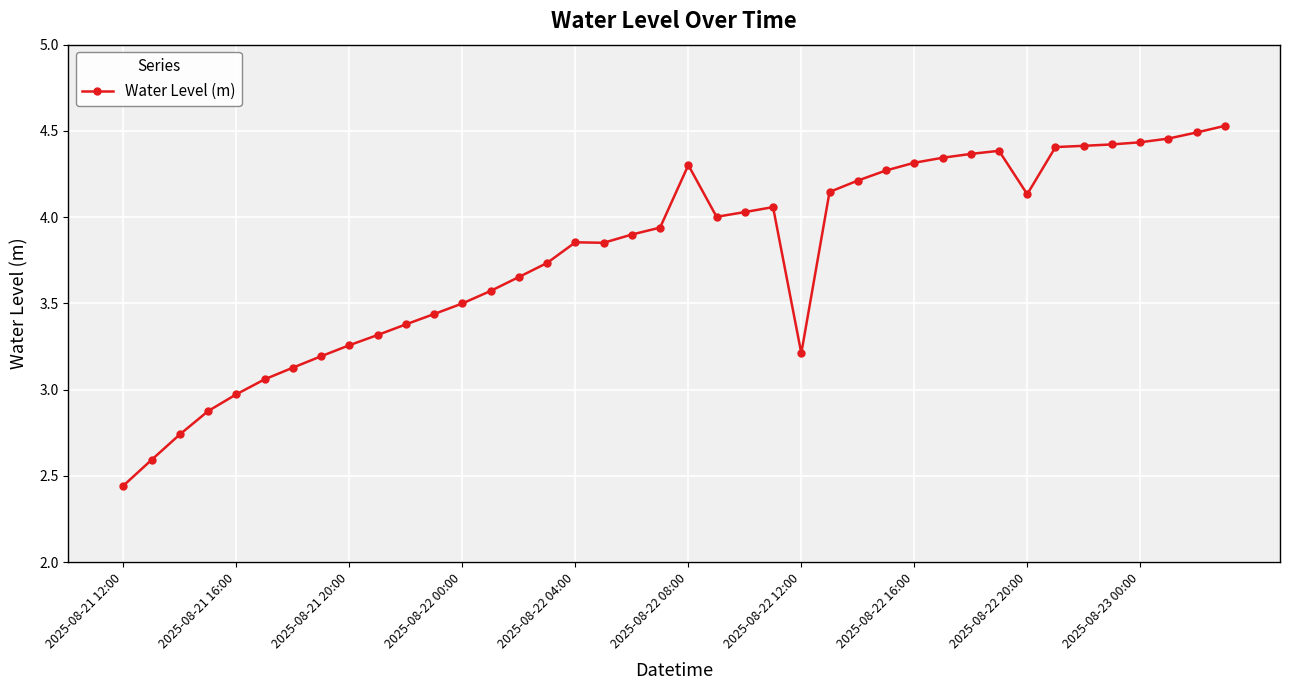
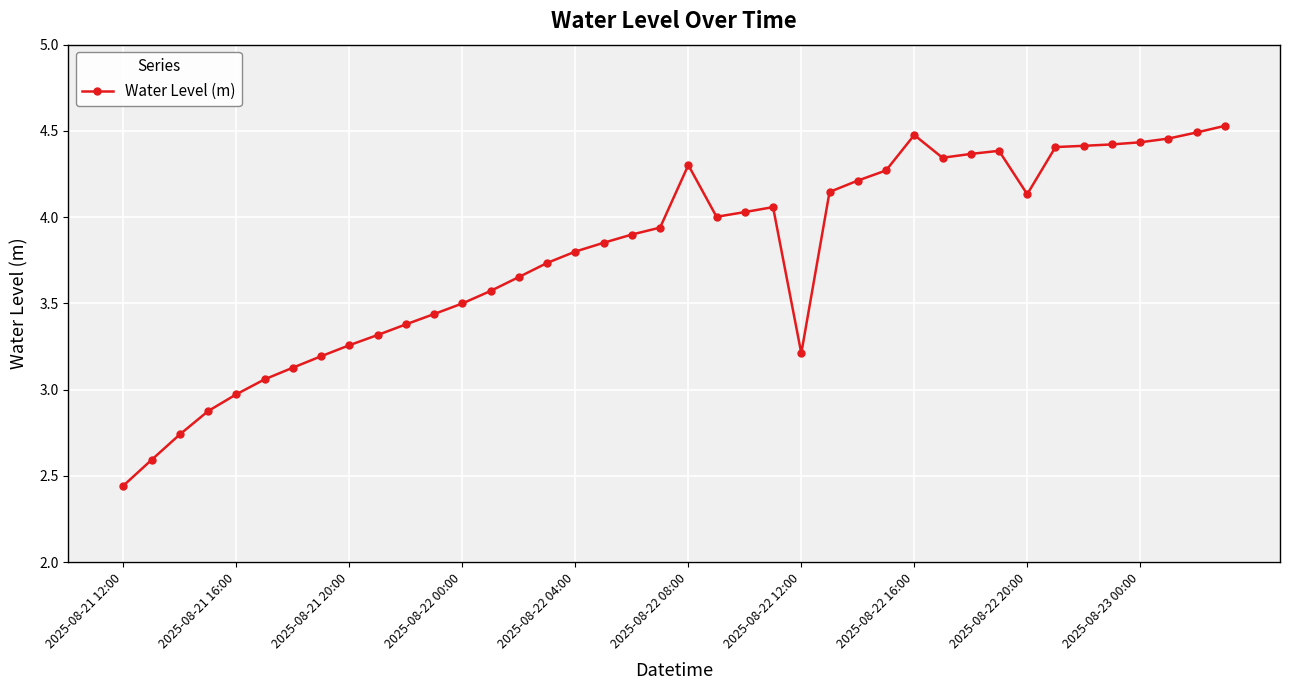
  {
    "2025-08-21 12:00": 2.44,
    "2025-08-21 16:00": 2.97,
    "2025-08-21 20:00": 3.26,
    "2025-08-22 00:00": 3.50,
-   "2025-08-22 04:00": 3.85,
+   "2025-08-22 04:00": 3.80,
    "2025-08-22 08:00": 4.30,
    "2025-08-22 12:00": 3.21,
-   "2025-08-22 16:00": 4.32,
+   "2025-08-22 16:00": 4.48,
    "2025-08-22 20:00": 4.13,
    "2025-08-23 00:00": 4.43
  }
